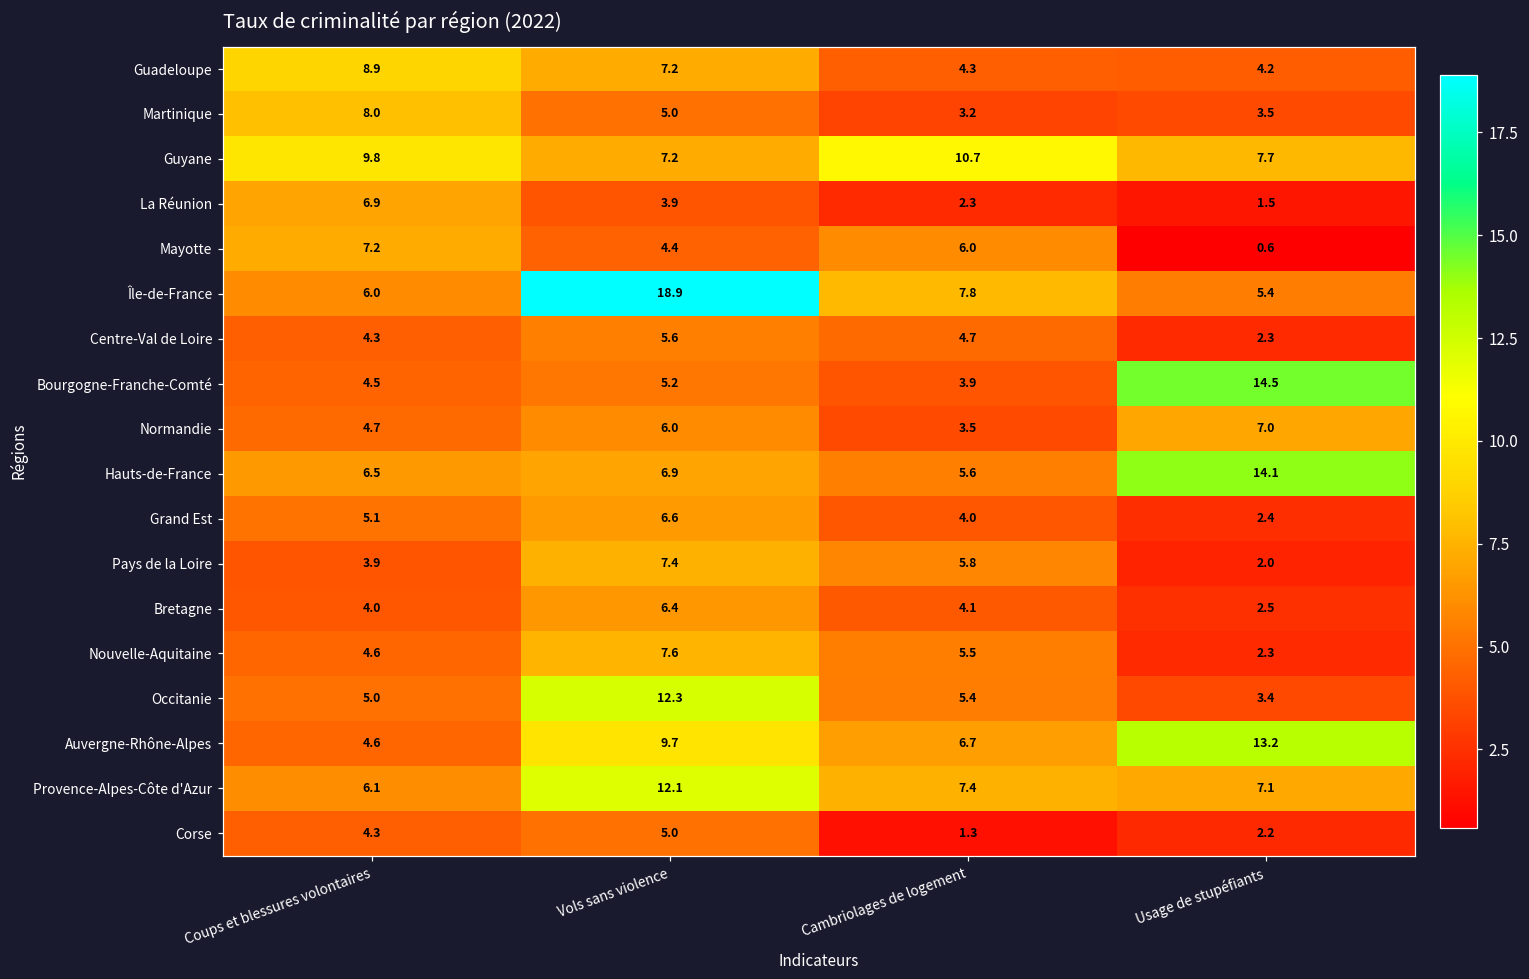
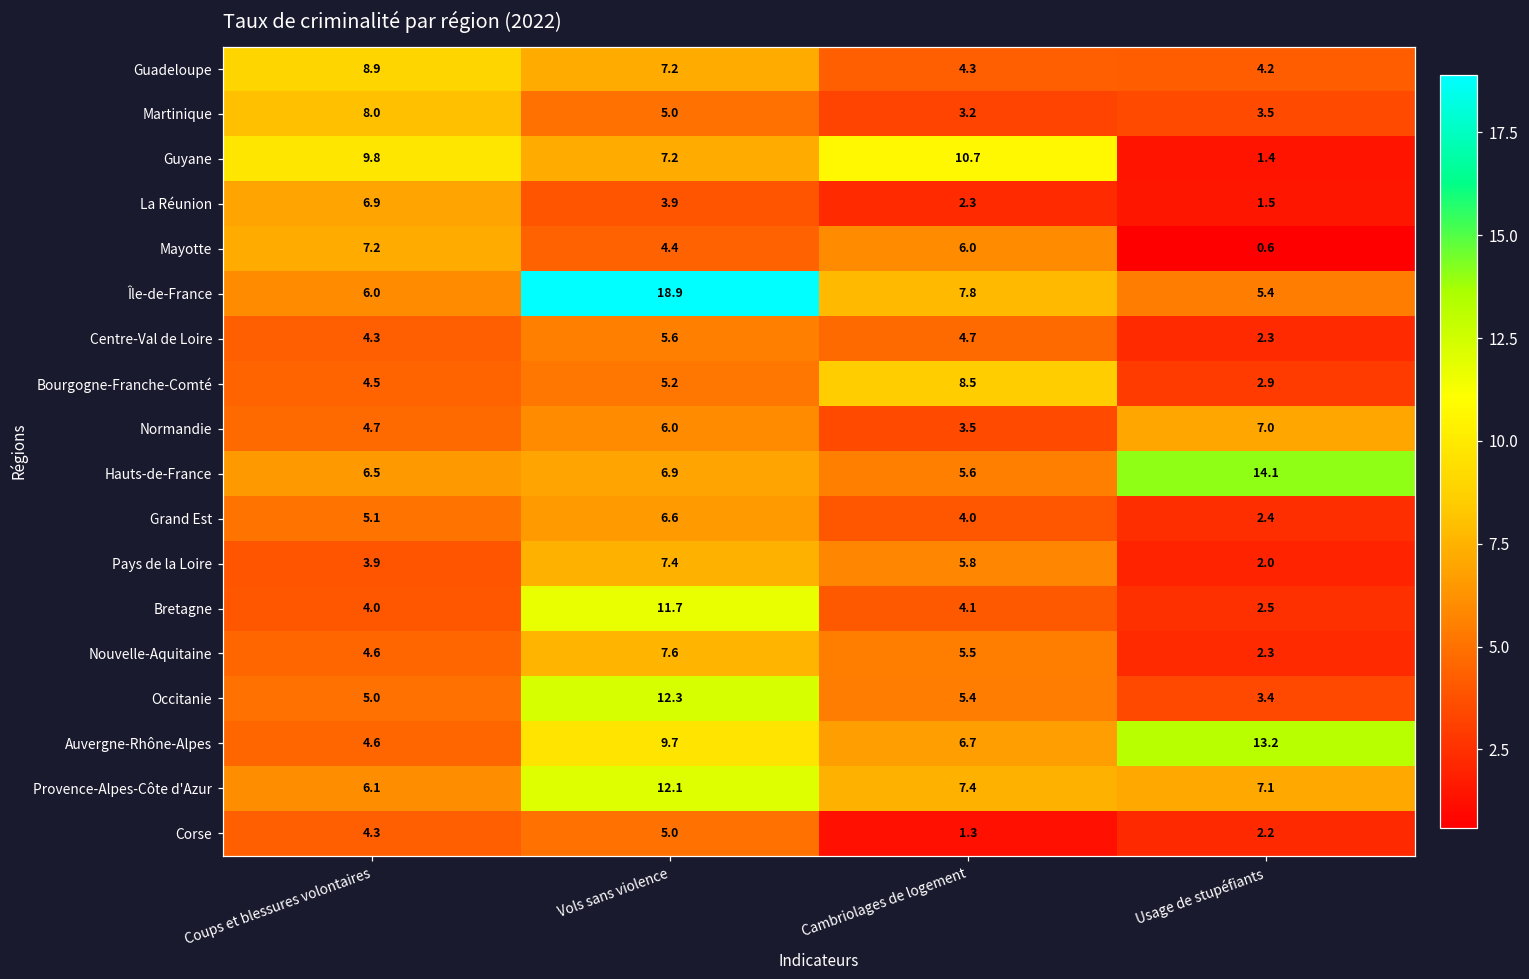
  {
    "Guadeloupe": {
      "Coups et blessures volontaires": 8.9,
      "Vols sans violence": 7.2,
      "Cambriolages de logement": 4.3,
      "Usage de stupéfiants": 4.2
    },
    "Martinique": {
      "Coups et blessures volontaires": 8.0,
      "Vols sans violence": 5.0,
      "Cambriolages de logement": 3.2,
      "Usage de stupéfiants": 3.5
    },
    "Guyane": {
      "Coups et blessures volontaires": 9.8,
      "Vols sans violence": 7.2,
      "Cambriolages de logement": 10.7,
-     "Usage de stupéfiants": 7.7
+     "Usage de stupéfiants": 1.4
    },
    "La Réunion": {
      "Coups et blessures volontaires": 6.9,
      "Vols sans violence": 3.9,
      "Cambriolages de logement": 2.3,
      "Usage de stupéfiants": 1.5
    },
    "Mayotte": {
      "Coups et blessures volontaires": 7.2,
      "Vols sans violence": 4.4,
      "Cambriolages de logement": 6.0,
      "Usage de stupéfiants": 0.6
    },
    "Île-de-France": {
      "Coups et blessures volontaires": 6.0,
      "Vols sans violence": 18.9,
      "Cambriolages de logement": 7.8,
      "Usage de stupéfiants": 5.4
    },
    "Centre-Val de Loire": {
      "Coups et blessures volontaires": 4.3,
      "Vols sans violence": 5.6,
      "Cambriolages de logement": 4.7,
      "Usage de stupéfiants": 2.3
    },
    "Bourgogne-Franche-Comté": {
      "Coups et blessures volontaires": 4.5,
      "Vols sans violence": 5.2,
-     "Cambriolages de logement": 3.9,
-     "Usage de stupéfiants": 14.5
+     "Cambriolages de logement": 8.5,
+     "Usage de stupéfiants": 2.9
    },
    "Normandie": {
      "Coups et blessures volontaires": 4.7,
      "Vols sans violence": 6.0,
      "Cambriolages de logement": 3.5,
      "Usage de stupéfiants": 7.0
    },
    "Hauts-de-France": {
      "Coups et blessures volontaires": 6.5,
      "Vols sans violence": 6.9,
      "Cambriolages de logement": 5.6,
      "Usage de stupéfiants": 14.1
    },
    "Grand Est": {
      "Coups et blessures volontaires": 5.1,
      "Vols sans violence": 6.6,
      "Cambriolages de logement": 4.0,
      "Usage de stupéfiants": 2.4
    },
    "Pays de la Loire": {
      "Coups et blessures volontaires": 3.9,
      "Vols sans violence": 7.4,
      "Cambriolages de logement": 5.8,
      "Usage de stupéfiants": 2.0
    },
    "Bretagne": {
      "Coups et blessures volontaires": 4.0,
-     "Vols sans violence": 6.4,
+     "Vols sans violence": 11.7,
      "Cambriolages de logement": 4.1,
      "Usage de stupéfiants": 2.5
    },
    "Nouvelle-Aquitaine": {
      "Coups et blessures volontaires": 4.6,
      "Vols sans violence": 7.6,
      "Cambriolages de logement": 5.5,
      "Usage de stupéfiants": 2.3
    },
    "Occitanie": {
      "Coups et blessures volontaires": 5.0,
      "Vols sans violence": 12.3,
      "Cambriolages de logement": 5.4,
      "Usage de stupéfiants": 3.4
    },
    "Auvergne-Rhône-Alpes": {
      "Coups et blessures volontaires": 4.6,
      "Vols sans violence": 9.7,
      "Cambriolages de logement": 6.7,
      "Usage de stupéfiants": 13.2
    },
    "Provence-Alpes-Côte d'Azur": {
      "Coups et blessures volontaires": 6.1,
      "Vols sans violence": 12.1,
      "Cambriolages de logement": 7.4,
      "Usage de stupéfiants": 7.1
    },
    "Corse": {
      "Coups et blessures volontaires": 4.3,
      "Vols sans violence": 5.0,
      "Cambriolages de logement": 1.3,
      "Usage de stupéfiants": 2.2
    }
  }
